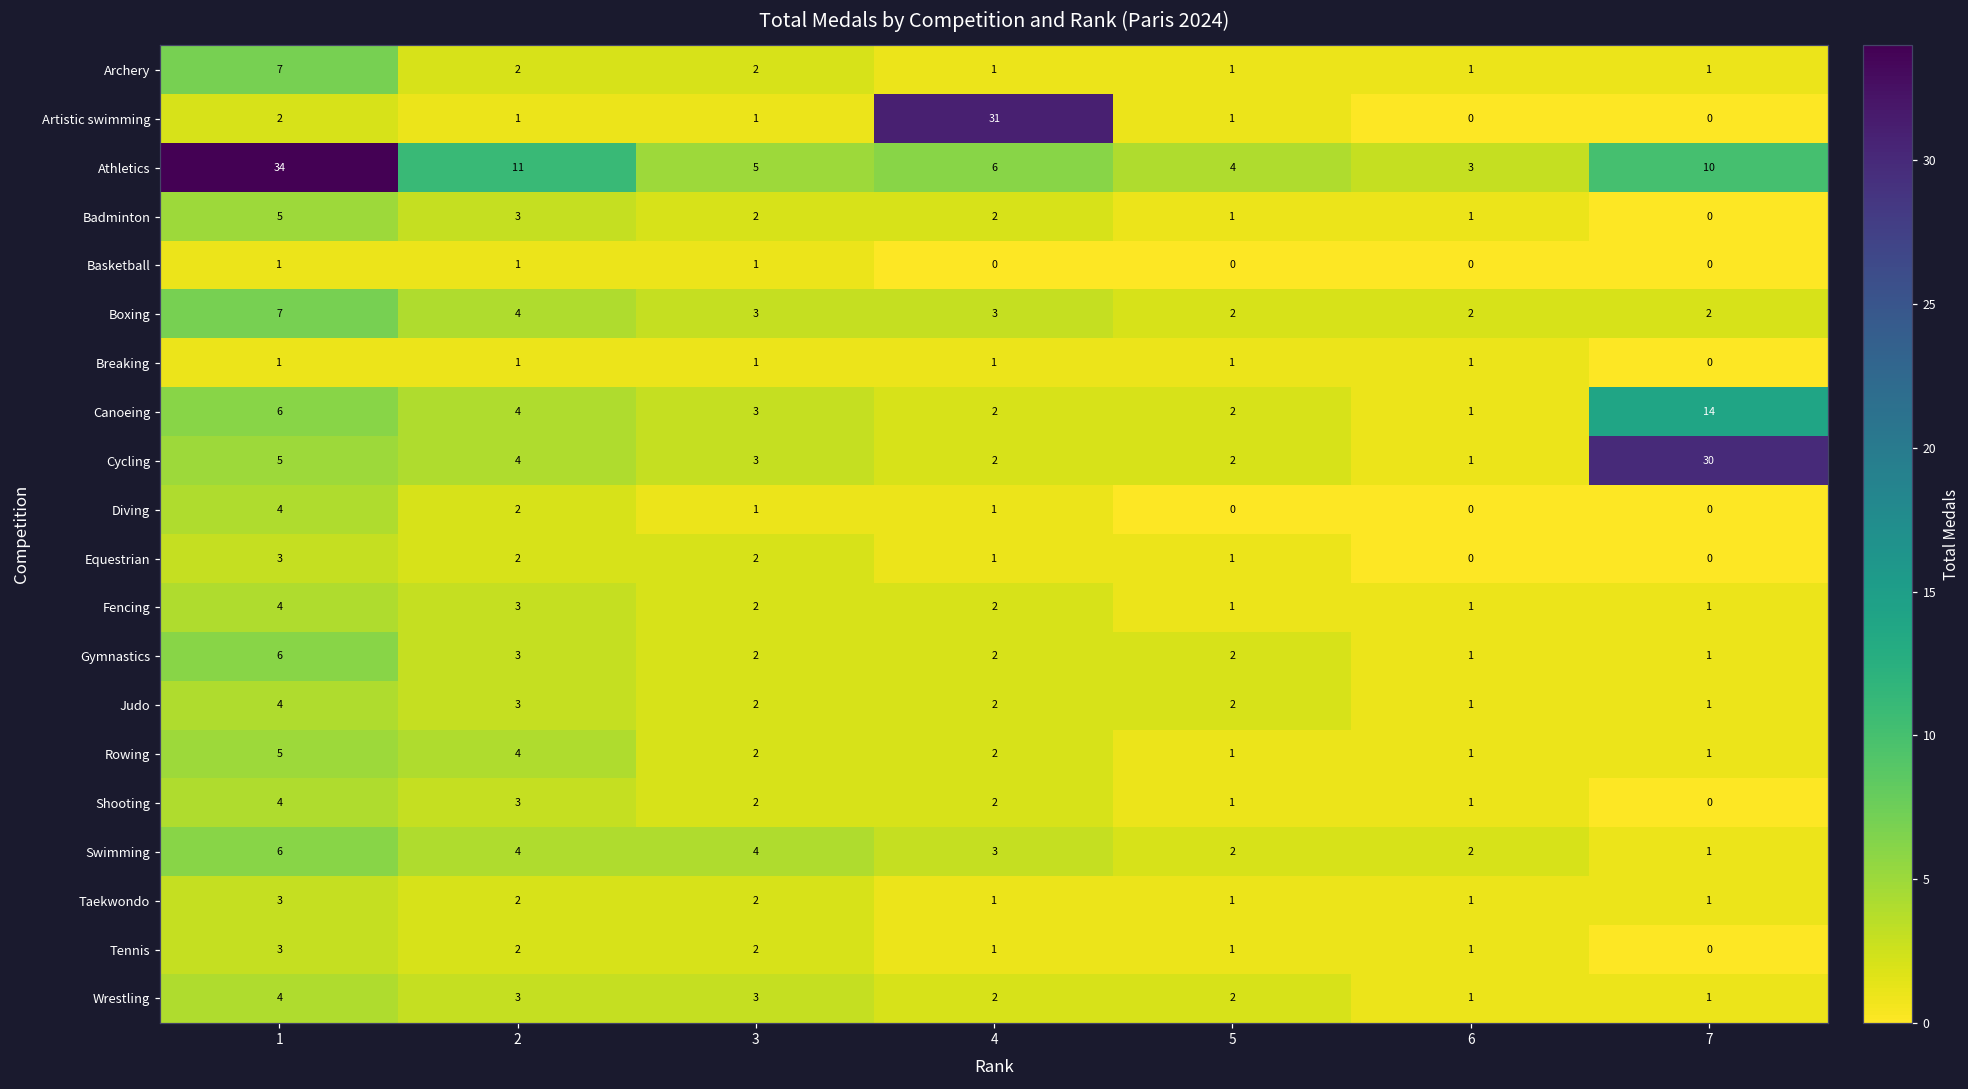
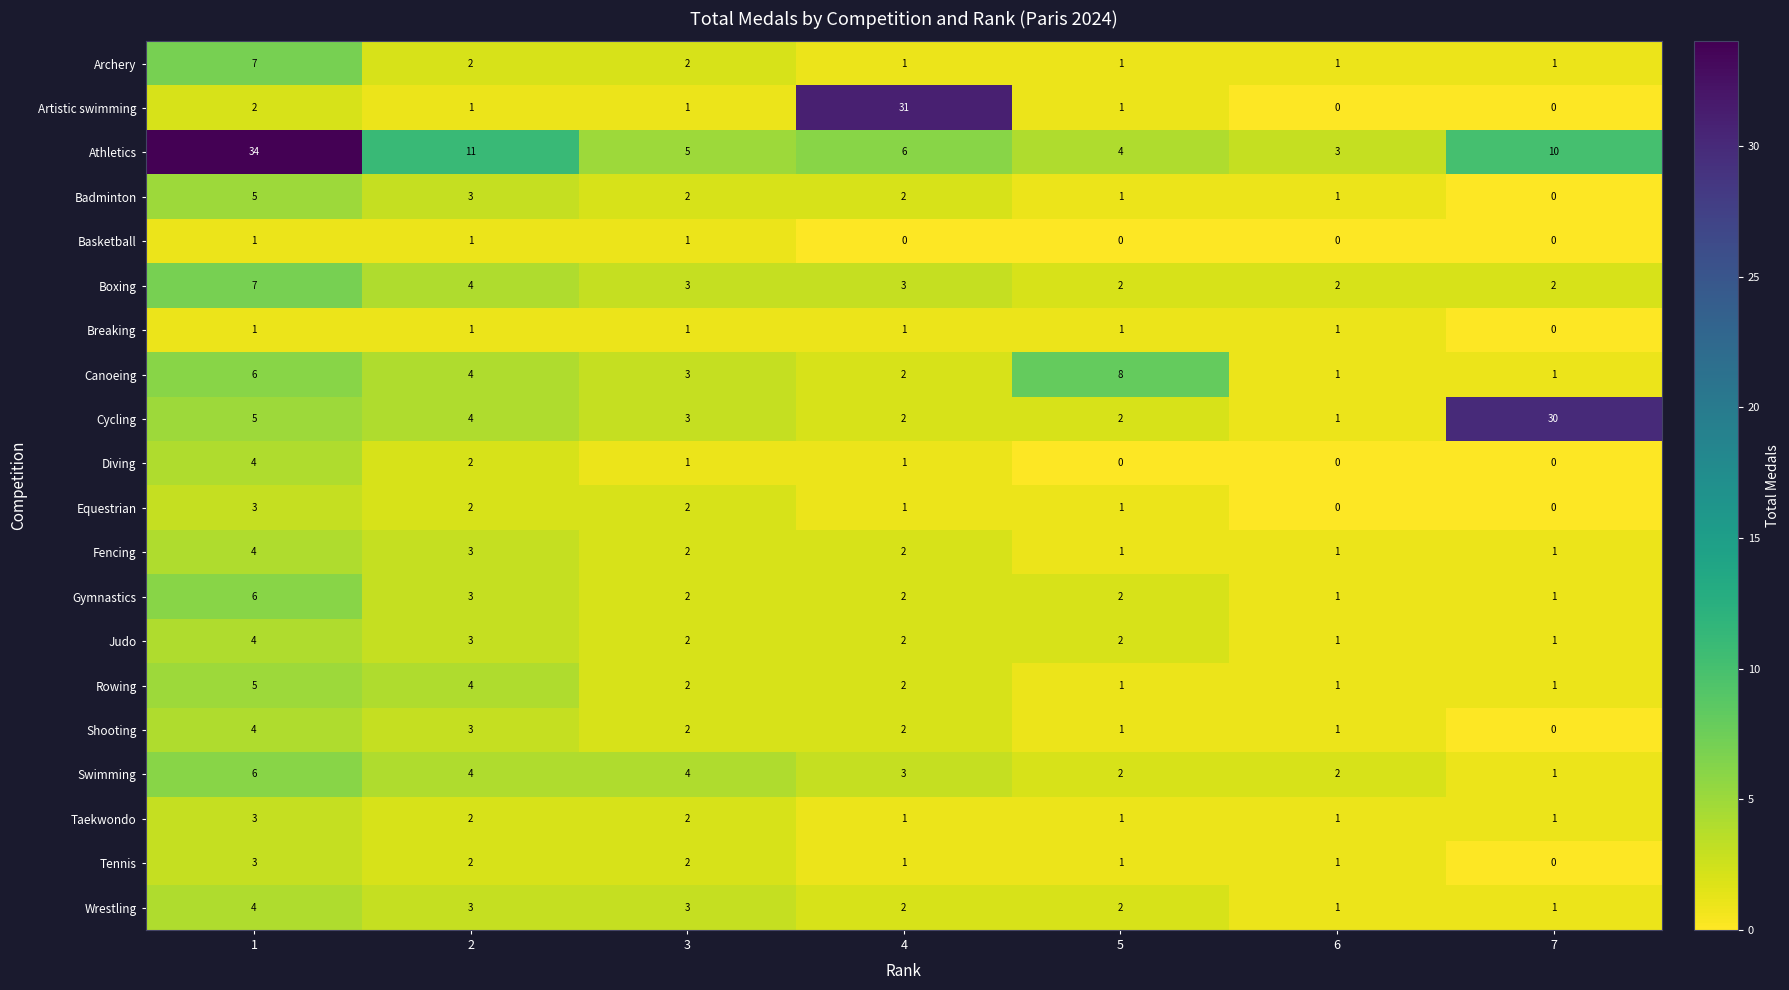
  {
    "Archery": {
      "1": 7,
      "2": 2,
      "3": 2,
      "4": 1,
      "5": 1,
      "6": 1,
      "7": 1
    },
    "Artistic swimming": {
      "1": 2,
      "2": 1,
      "3": 1,
      "4": 31,
      "5": 1,
      "6": 0,
      "7": 0
    },
    "Athletics": {
      "1": 34,
      "2": 11,
      "3": 5,
      "4": 6,
      "5": 4,
      "6": 3,
      "7": 10
    },
    "Badminton": {
      "1": 5,
      "2": 3,
      "3": 2,
      "4": 2,
      "5": 1,
      "6": 1,
      "7": 0
    },
    "Basketball": {
      "1": 1,
      "2": 1,
      "3": 1,
      "4": 0,
      "5": 0,
      "6": 0,
      "7": 0
    },
    "Boxing": {
      "1": 7,
      "2": 4,
      "3": 3,
      "4": 3,
      "5": 2,
      "6": 2,
      "7": 2
    },
    "Breaking": {
      "1": 1,
      "2": 1,
      "3": 1,
      "4": 1,
      "5": 1,
      "6": 1,
      "7": 0
    },
    "Canoeing": {
      "1": 6,
      "2": 4,
      "3": 3,
      "4": 2,
-     "5": 2,
+     "5": 8,
      "6": 1,
-     "7": 14
+     "7": 1
    },
    "Cycling": {
      "1": 5,
      "2": 4,
      "3": 3,
      "4": 2,
      "5": 2,
      "6": 1,
      "7": 30
    },
    "Diving": {
      "1": 4,
      "2": 2,
      "3": 1,
      "4": 1,
      "5": 0,
      "6": 0,
      "7": 0
    },
    "Equestrian": {
      "1": 3,
      "2": 2,
      "3": 2,
      "4": 1,
      "5": 1,
      "6": 0,
      "7": 0
    },
    "Fencing": {
      "1": 4,
      "2": 3,
      "3": 2,
      "4": 2,
      "5": 1,
      "6": 1,
      "7": 1
    },
    "Gymnastics": {
      "1": 6,
      "2": 3,
      "3": 2,
      "4": 2,
      "5": 2,
      "6": 1,
      "7": 1
    },
    "Judo": {
      "1": 4,
      "2": 3,
      "3": 2,
      "4": 2,
      "5": 2,
      "6": 1,
      "7": 1
    },
    "Rowing": {
      "1": 5,
      "2": 4,
      "3": 2,
      "4": 2,
      "5": 1,
      "6": 1,
      "7": 1
    },
    "Shooting": {
      "1": 4,
      "2": 3,
      "3": 2,
      "4": 2,
      "5": 1,
      "6": 1,
      "7": 0
    },
    "Swimming": {
      "1": 6,
      "2": 4,
      "3": 4,
      "4": 3,
      "5": 2,
      "6": 2,
      "7": 1
    },
    "Taekwondo": {
      "1": 3,
      "2": 2,
      "3": 2,
      "4": 1,
      "5": 1,
      "6": 1,
      "7": 1
    },
    "Tennis": {
      "1": 3,
      "2": 2,
      "3": 2,
      "4": 1,
      "5": 1,
      "6": 1,
      "7": 0
    },
    "Wrestling": {
      "1": 4,
      "2": 3,
      "3": 3,
      "4": 2,
      "5": 2,
      "6": 1,
      "7": 1
    }
  }
